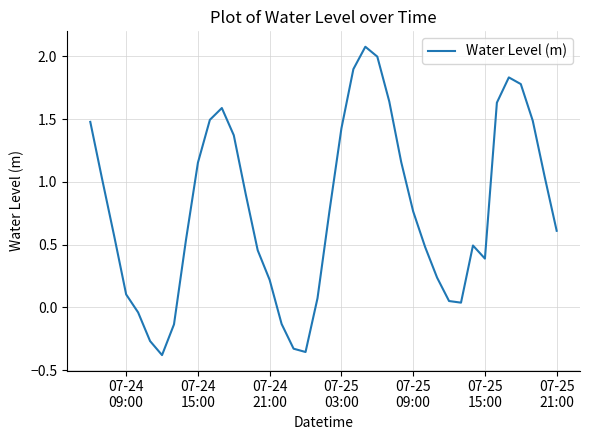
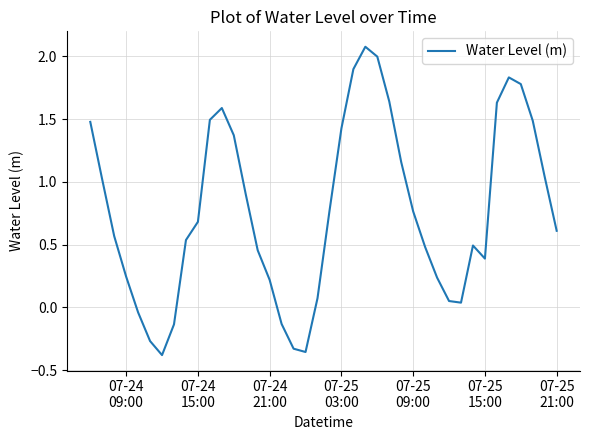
  {
-   "07-24 09:00": 0.10,
-   "07-24 15:00": 1.15,
+   "07-24 09:00": 0.24,
+   "07-24 15:00": 0.68,
    "07-24 21:00": 0.22,
    "07-25 03:00": 1.43,
    "07-25 09:00": 0.76,
    "07-25 15:00": 0.39,
    "07-25 21:00": 0.61
  }
